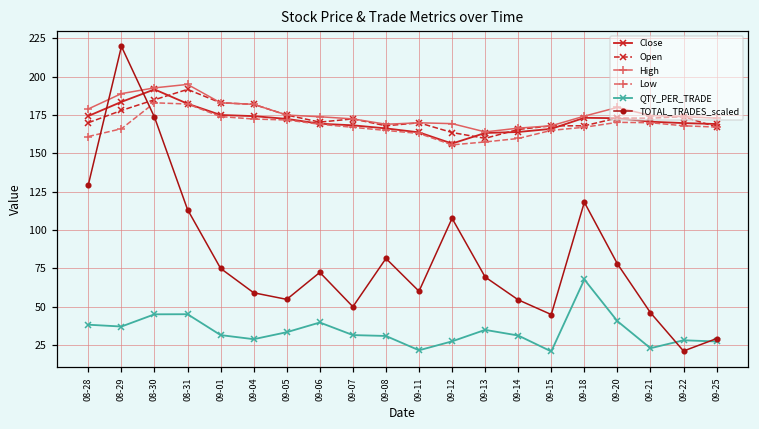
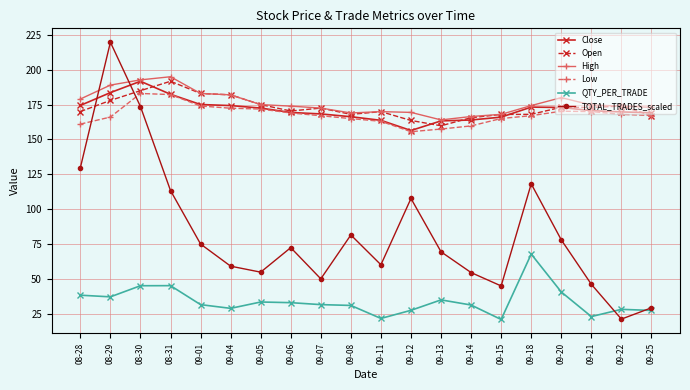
  {
    "QTY_PER_TRADE": {
      "08-28": 38,
      "08-29": 37,
      "08-30": 45,
      "08-31": 45,
      "09-01": 31,
      "09-04": 29,
      "09-05": 33,
-     "09-06": 40,
+     "09-06": 33,
      "09-07": 31,
      "09-08": 31,
      "09-11": 21,
      "09-12": 27,
      "09-13": 35,
      "09-14": 31,
      "09-15": 21,
      "09-18": 68,
      "09-20": 40,
      "09-21": 23,
      "09-22": 28,
      "09-25": 27
    }
  }
